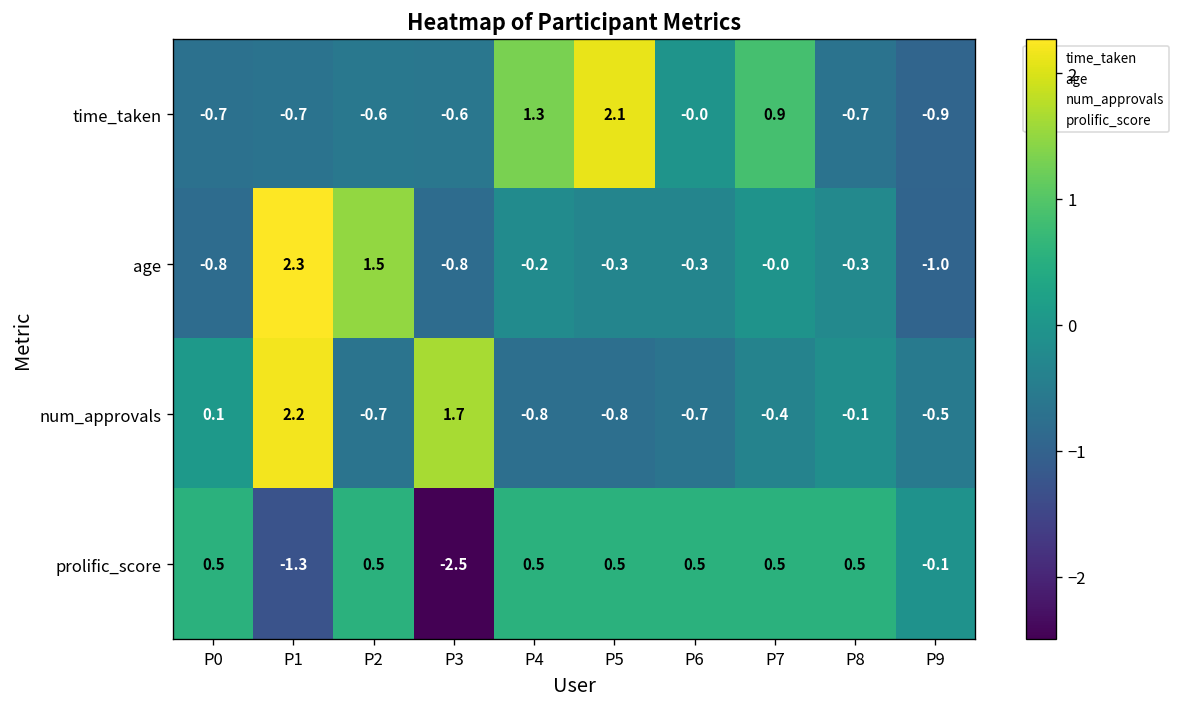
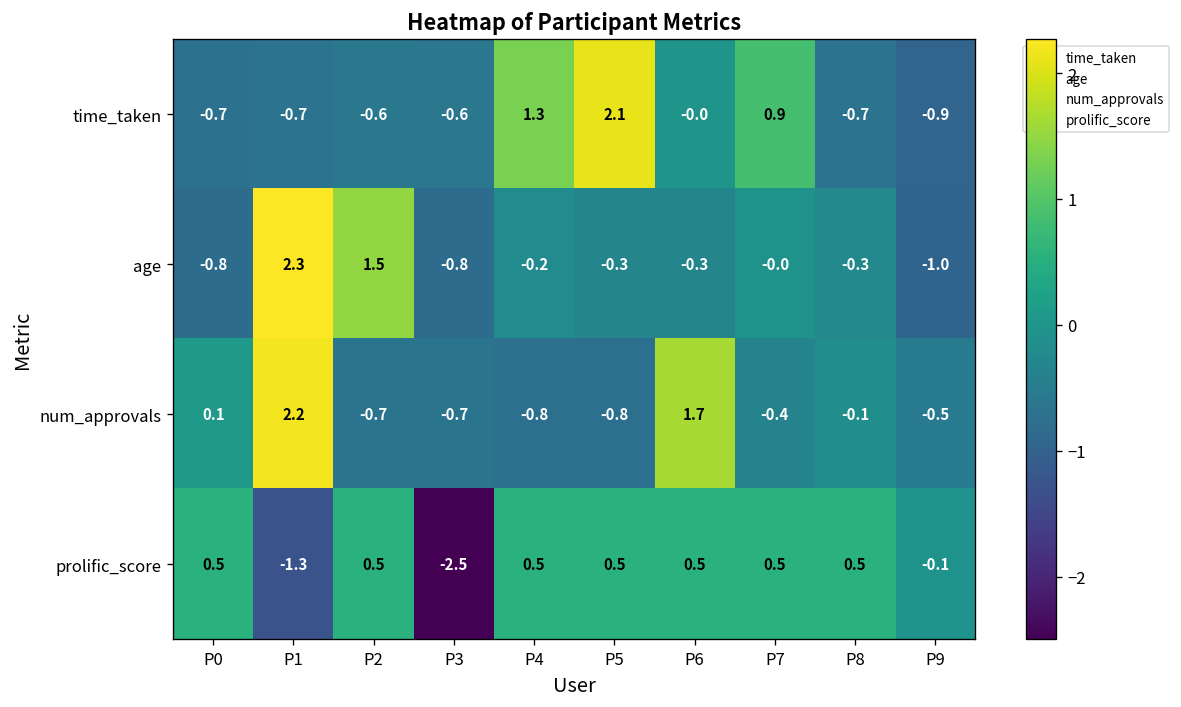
  {
    "time_taken": {
      "P0": -0.7,
      "P1": -0.7,
      "P2": -0.6,
      "P3": -0.6,
      "P4": 1.3,
      "P5": 2.1,
      "P6": -0.0,
      "P7": 0.9,
      "P8": -0.7,
      "P9": -0.9
    },
    "age": {
      "P0": -0.8,
      "P1": 2.3,
      "P2": 1.5,
      "P3": -0.8,
      "P4": -0.2,
      "P5": -0.3,
      "P6": -0.3,
      "P7": -0.0,
      "P8": -0.3,
      "P9": -1.0
    },
    "num_approvals": {
      "P0": 0.1,
      "P1": 2.2,
      "P2": -0.7,
-     "P3": 1.7,
+     "P3": -0.7,
      "P4": -0.8,
      "P5": -0.8,
-     "P6": -0.7,
+     "P6": 1.7,
      "P7": -0.4,
      "P8": -0.1,
      "P9": -0.5
    },
    "prolific_score": {
      "P0": 0.5,
      "P1": -1.3,
      "P2": 0.5,
      "P3": -2.5,
      "P4": 0.5,
      "P5": 0.5,
      "P6": 0.5,
      "P7": 0.5,
      "P8": 0.5,
      "P9": -0.1
    }
  }
